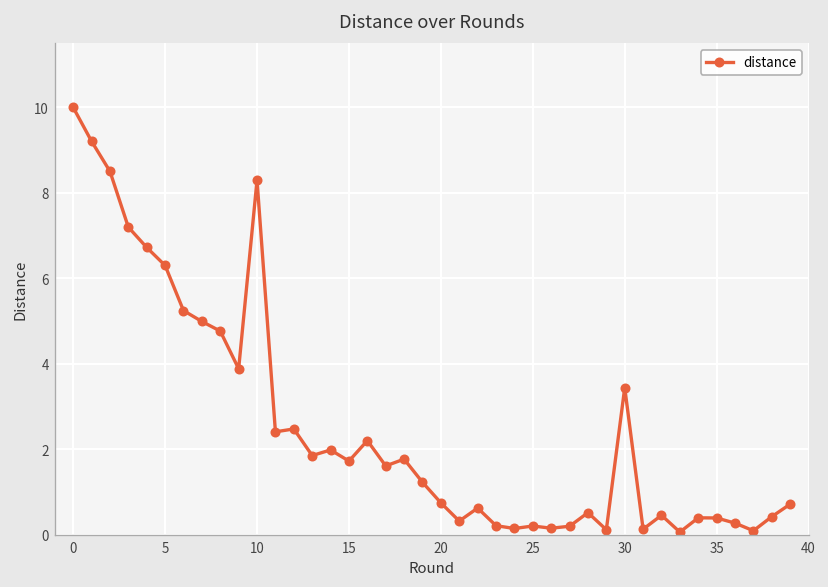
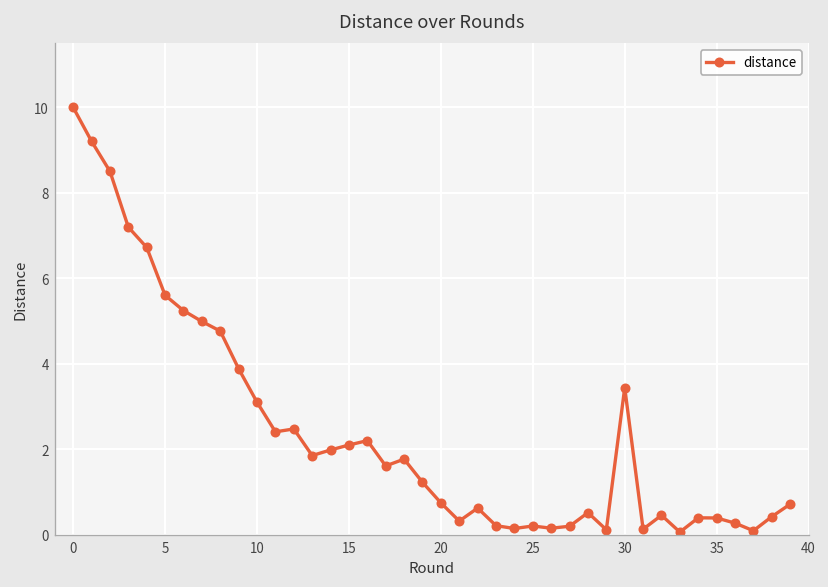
  {
    "0": 10.0,
-   "5": 6.3,
-   "10": 8.3,
-   "15": 1.7,
+   "5": 5.6,
+   "10": 3.1,
+   "15": 2.1,
    "20": 0.7,
    "25": 0.2,
    "30": 3.4,
    "35": 0.4
  }
